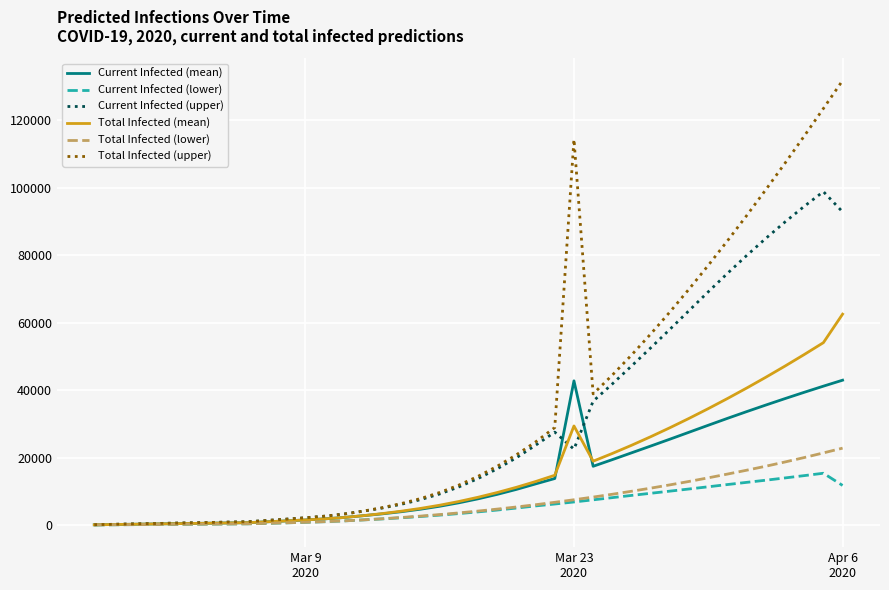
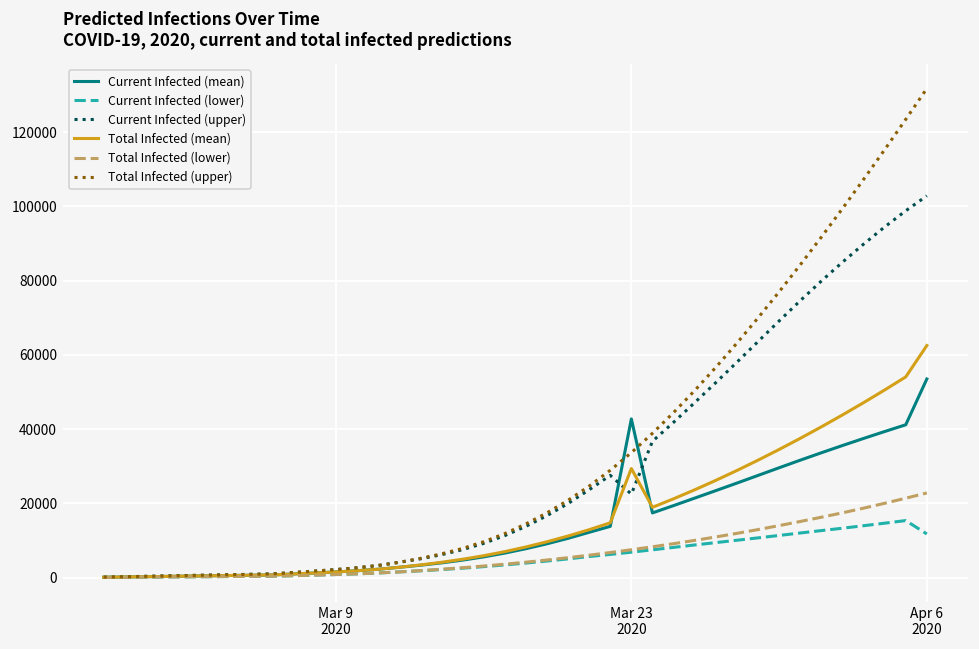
  {
    "Current Infected (mean)": {
      "Mar 23 2020": 43000,
-     "Apr 6 2020": 43000
+     "Apr 6 2020": 54000
    },
    "Current Infected (lower)": {
      "Apr 6 2020": 12000
    },
    "Current Infected (upper)": {
      "Mar 23 2020": 22000,
-     "Apr 6 2020": 93000
+     "Apr 6 2020": 103000
    },
    "Total Infected (mean)": {
      "Mar 23 2020": 29000,
      "Apr 6 2020": 63000
    },
    "Total Infected (lower)": {
      "Apr 6 2020": 23000
    },
    "Total Infected (upper)": {
-     "Mar 23 2020": 114000,
+     "Mar 23 2020": 34000,
      "Apr 6 2020": 132000
    }
  }
